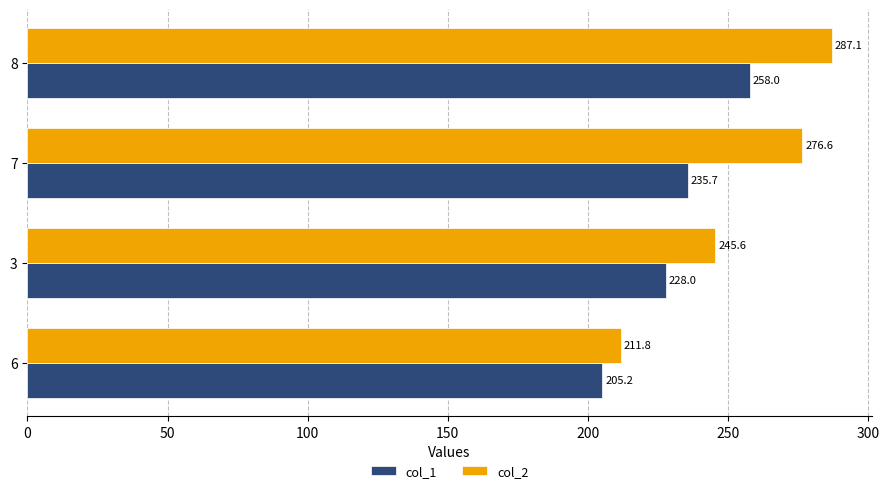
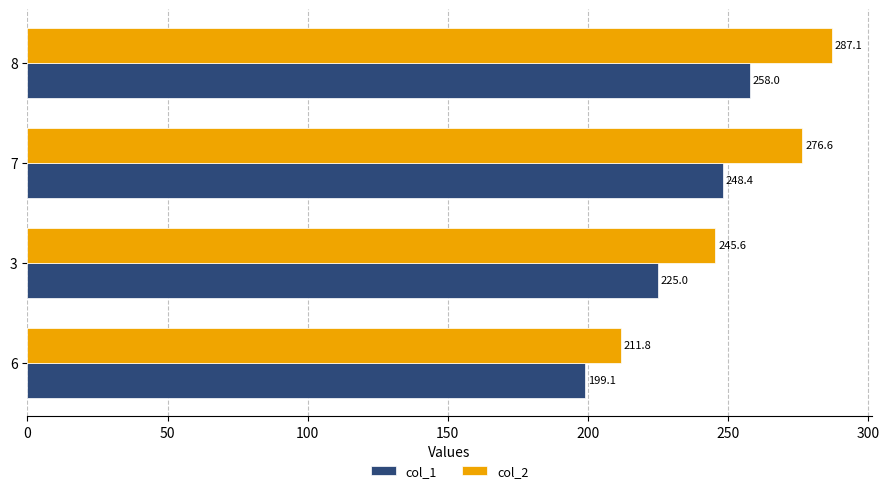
  {
    "col_1": {
      "8": 258.0,
-     "7": 235.7,
-     "3": 228.0,
-     "6": 205.2
+     "7": 248.4,
+     "3": 225.0,
+     "6": 199.1
    },
    "col_2": {
      "8": 287.1,
      "7": 276.6,
      "3": 245.6,
      "6": 211.8
    }
  }
